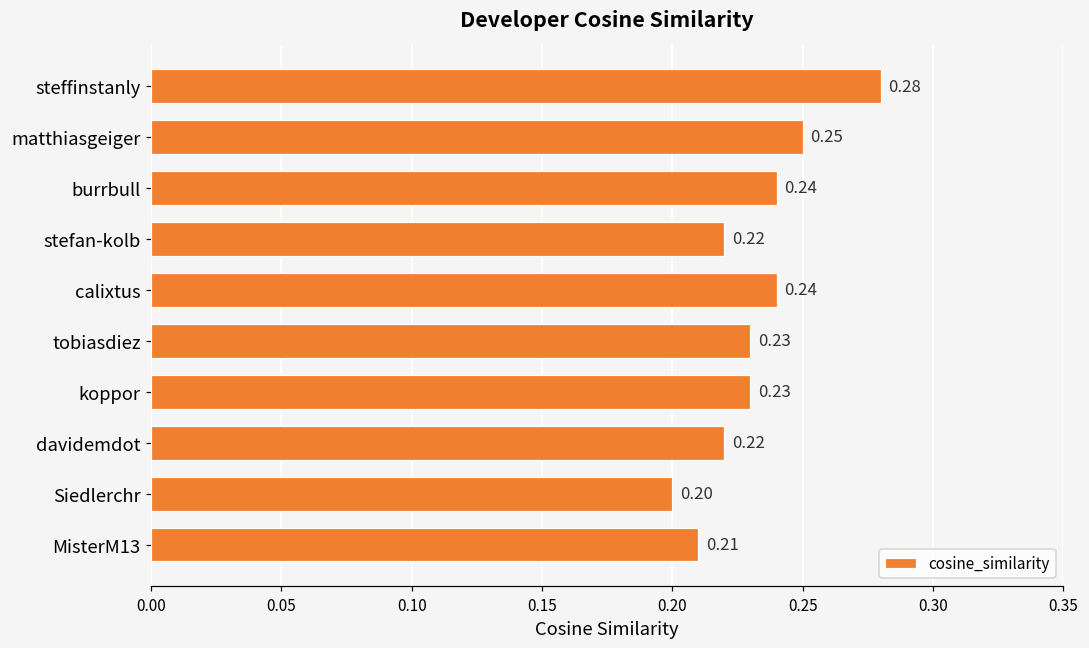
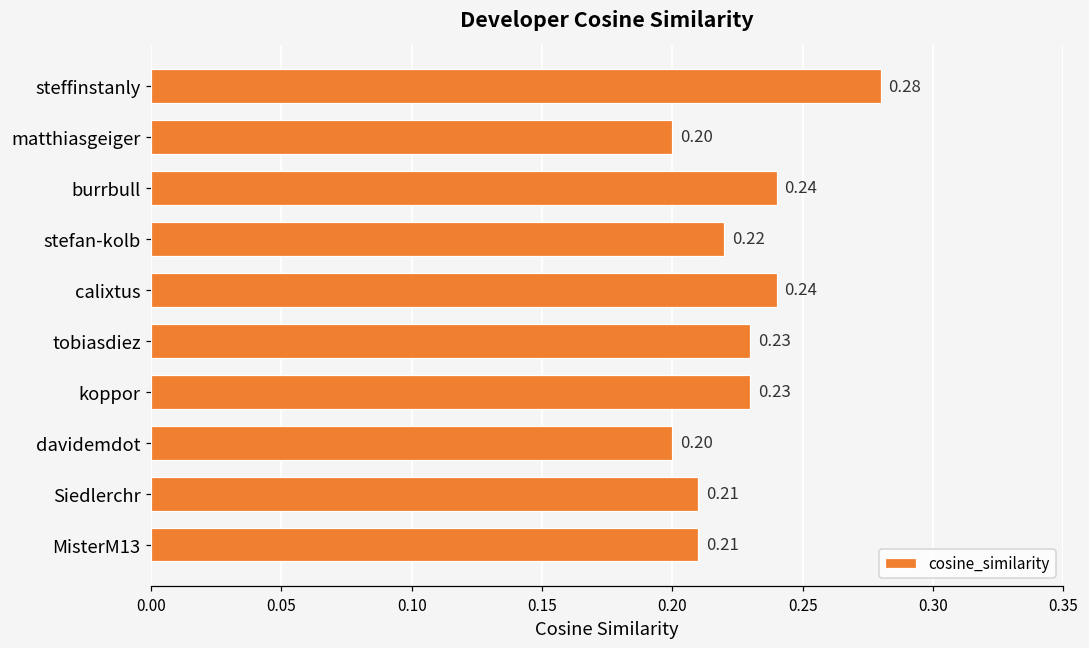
  {
    "steffinstanly": 0.28,
-   "matthiasgeiger": 0.25,
+   "matthiasgeiger": 0.20,
    "burrbull": 0.24,
    "stefan-kolb": 0.22,
    "calixtus": 0.24,
    "tobiasdiez": 0.23,
    "koppor": 0.23,
-   "davidemdot": 0.22,
-   "Siedlerchr": 0.20,
+   "davidemdot": 0.20,
+   "Siedlerchr": 0.21,
    "MisterM13": 0.21
  }
